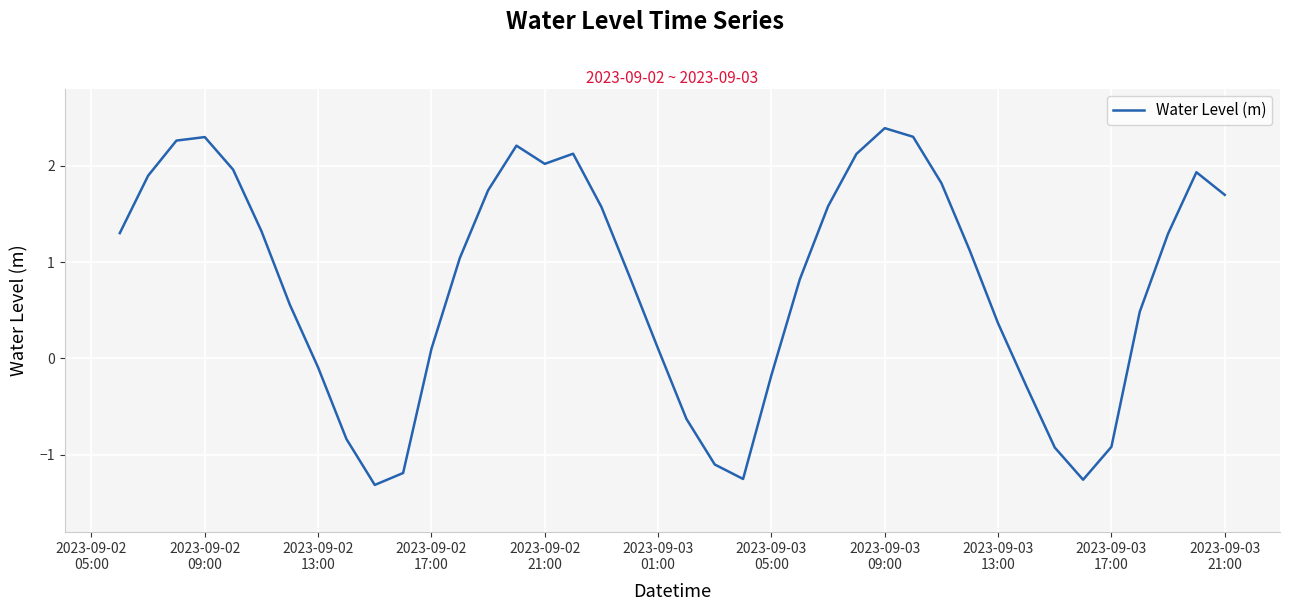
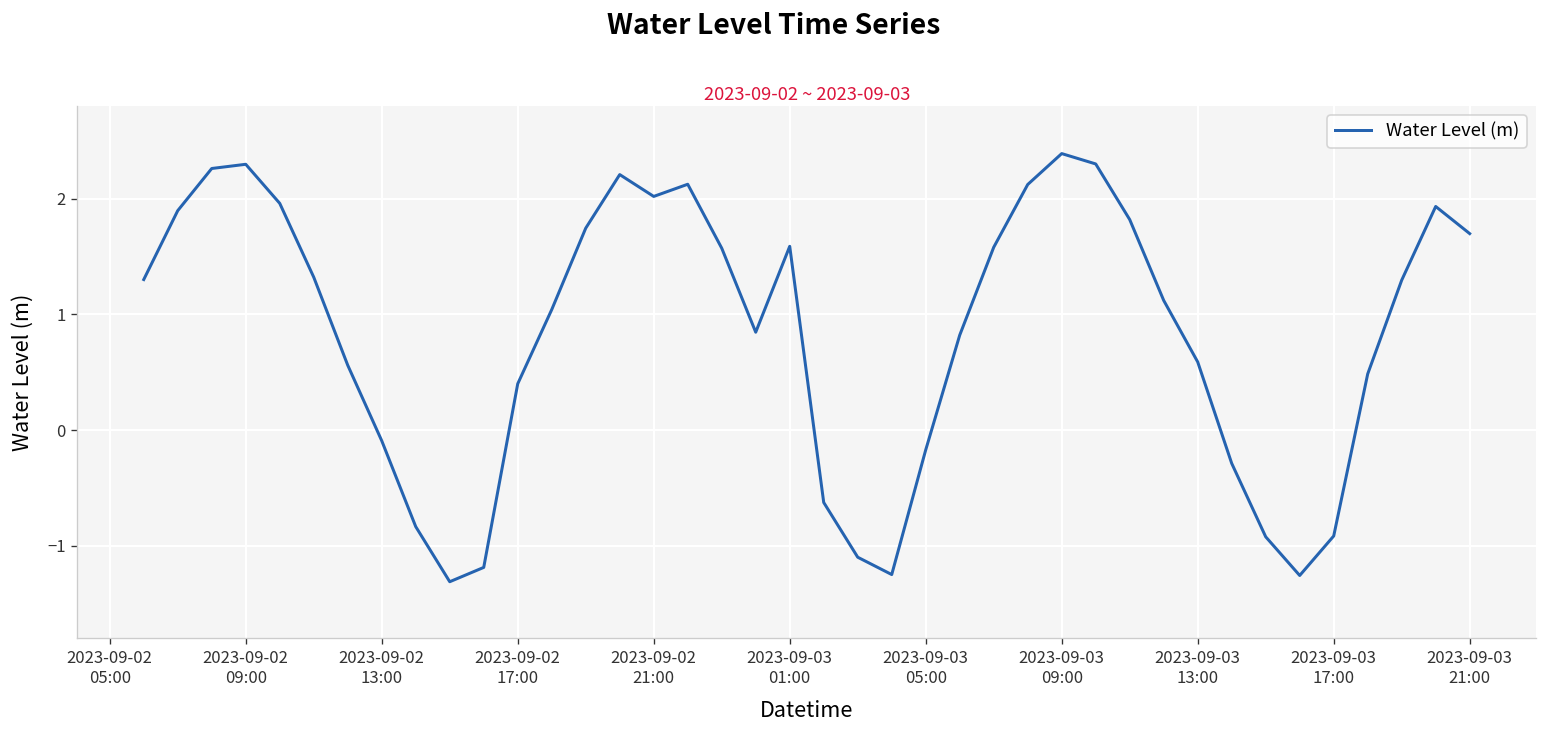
  {
    "2023-09-02 09:00": 2.3,
    "2023-09-02 13:00": -0.1,
-   "2023-09-02 17:00": 0.1,
+   "2023-09-02 17:00": 0.4,
    "2023-09-02 21:00": 2.0,
-   "2023-09-03 01:00": 0.1,
+   "2023-09-03 01:00": 1.6,
    "2023-09-03 05:00": -0.2,
    "2023-09-03 09:00": 2.4,
-   "2023-09-03 13:00": 0.4,
+   "2023-09-03 13:00": 0.6,
    "2023-09-03 17:00": -0.9,
    "2023-09-03 21:00": 1.7
  }
